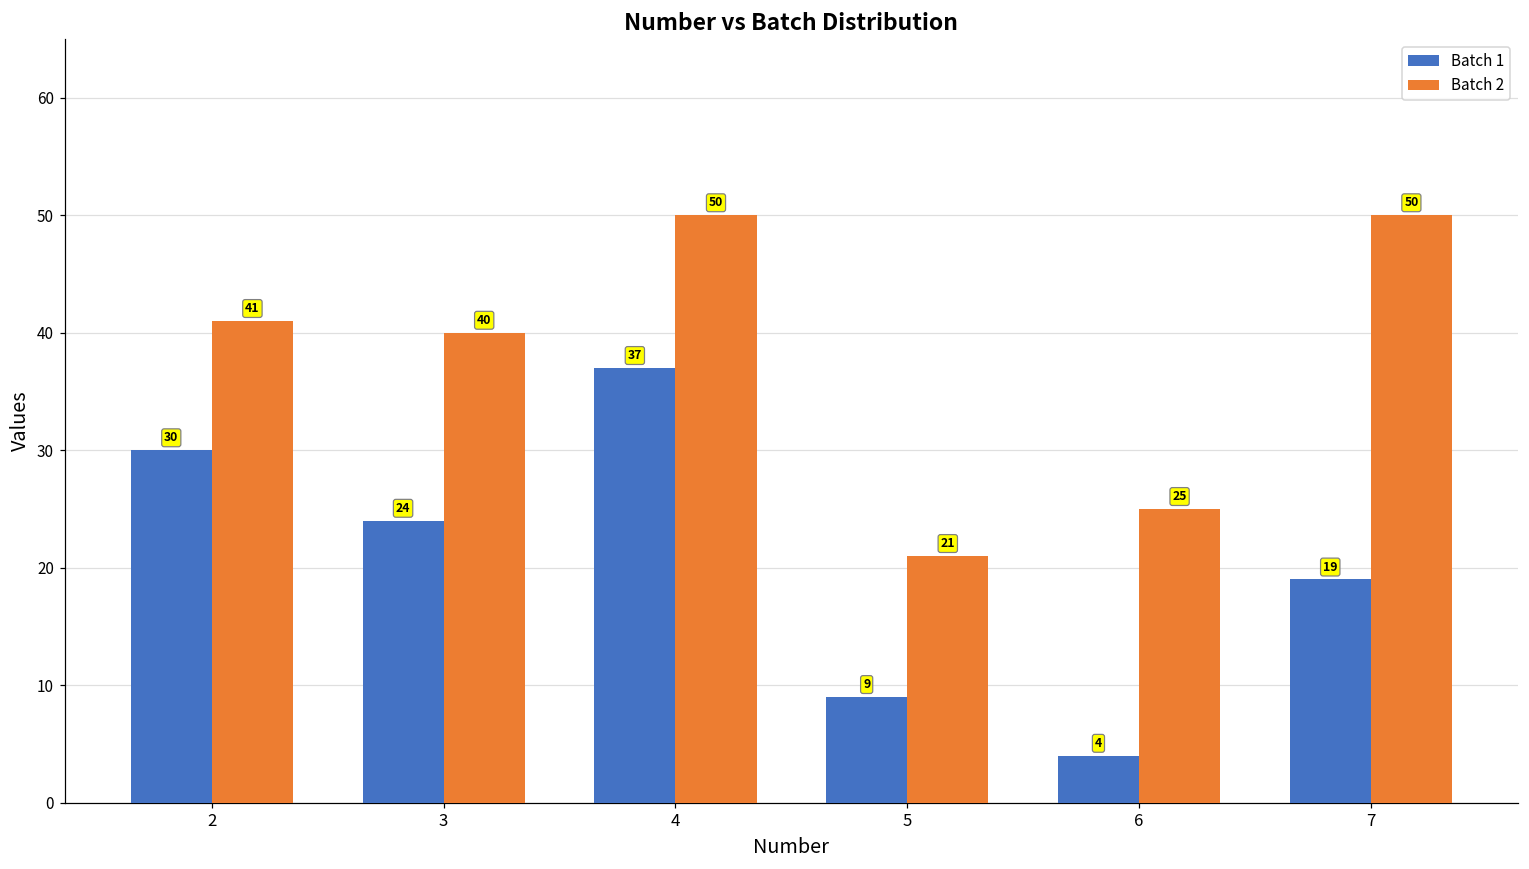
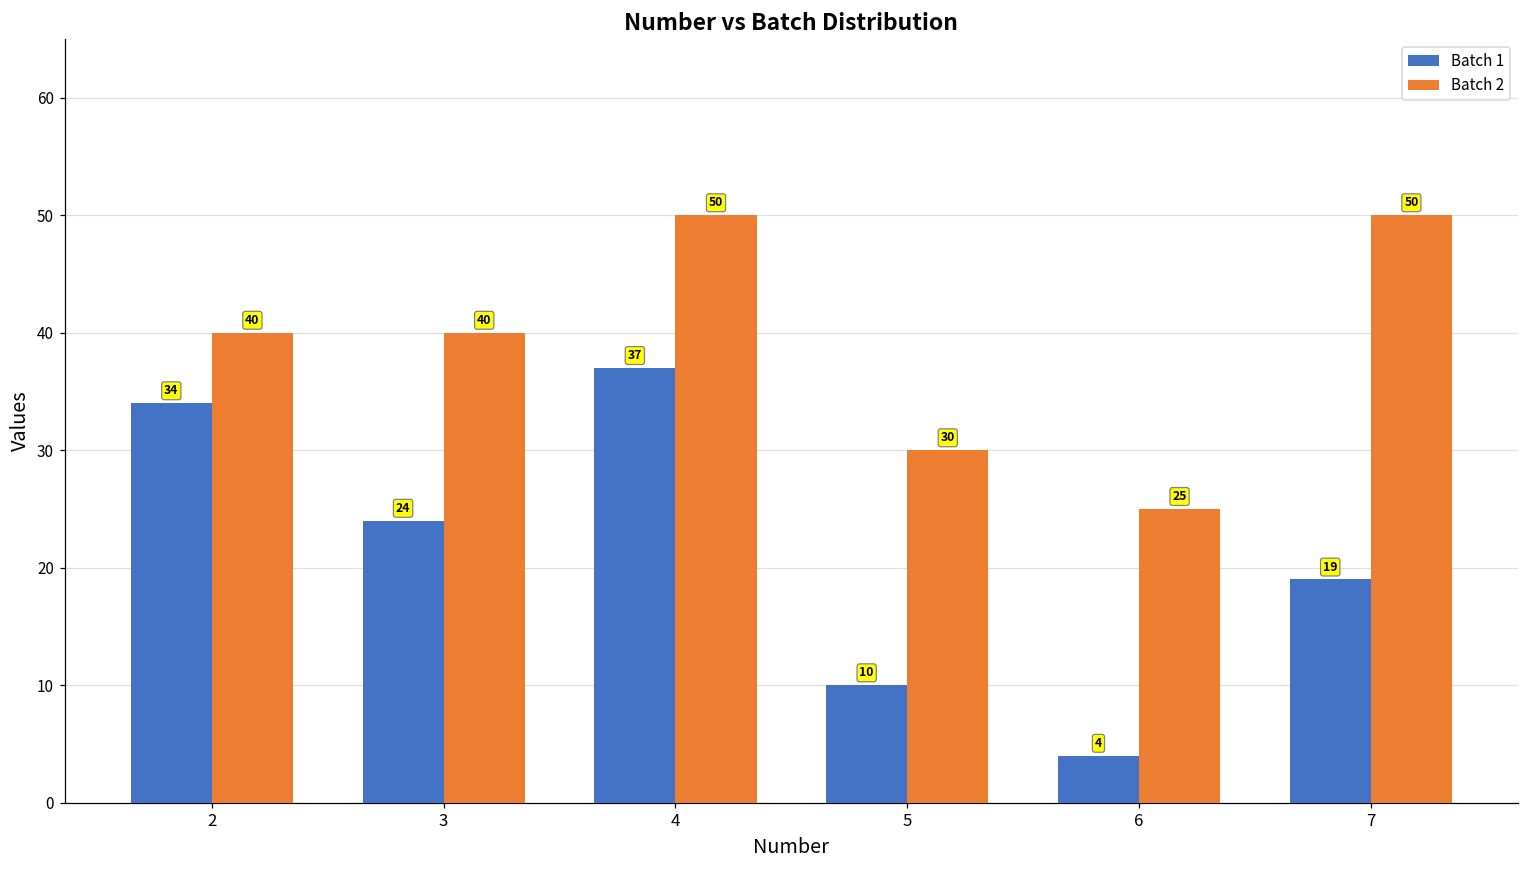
  {
    "Batch 1": {
-     "2": 30,
-     "5": 9
+     "2": 34,
+     "5": 10
    },
    "Batch 2": {
-     "2": 41,
-     "5": 21
+     "2": 40,
+     "5": 30
    }
  }
